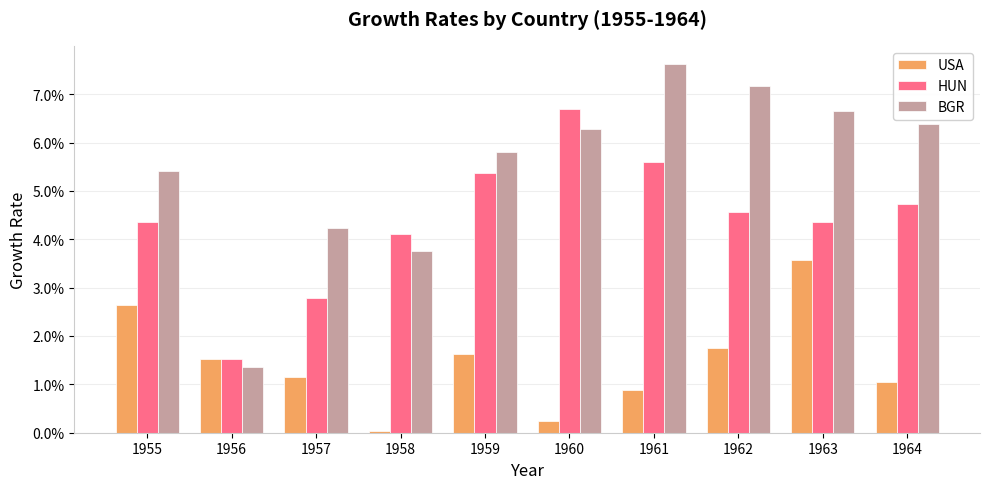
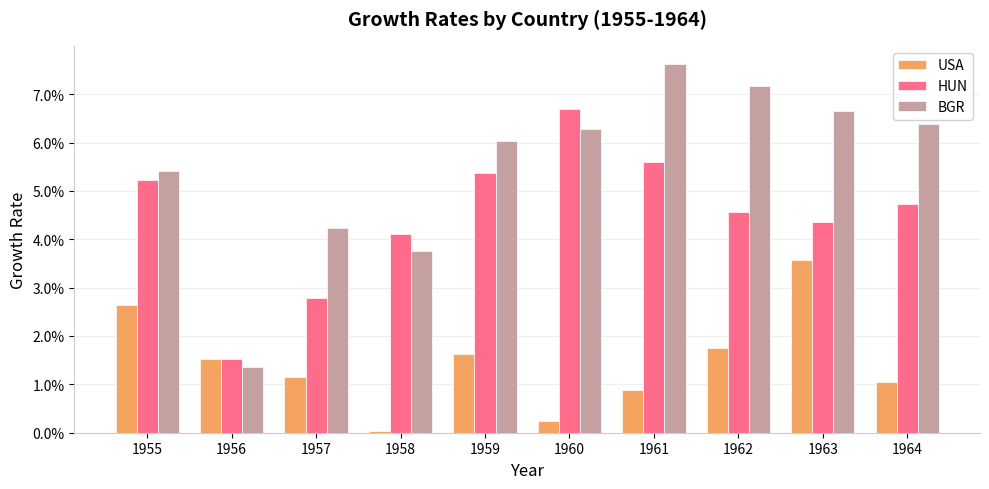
  {
    "USA": {
      "1955": "2.6%",
      "1956": "1.5%",
      "1957": "1.1%",
      "1959": "1.6%",
      "1960": "0.3%",
      "1961": "0.9%",
      "1962": "1.7%",
      "1963": "3.6%",
      "1964": "1.1%"
    },
    "HUN": {
-     "1955": "4.4%",
+     "1955": "5.2%",
      "1956": "1.5%",
      "1957": "2.8%",
      "1958": "4.1%",
      "1959": "5.4%",
      "1960": "6.7%",
      "1961": "5.6%",
      "1962": "4.6%",
      "1963": "4.4%",
      "1964": "4.7%"
    },
    "BGR": {
      "1955": "5.4%",
      "1956": "1.4%",
      "1957": "4.2%",
      "1958": "3.8%",
-     "1959": "5.8%",
+     "1959": "6.0%",
      "1960": "6.3%",
      "1961": "7.6%",
      "1962": "7.2%",
      "1963": "6.6%",
      "1964": "6.4%"
    }
  }
